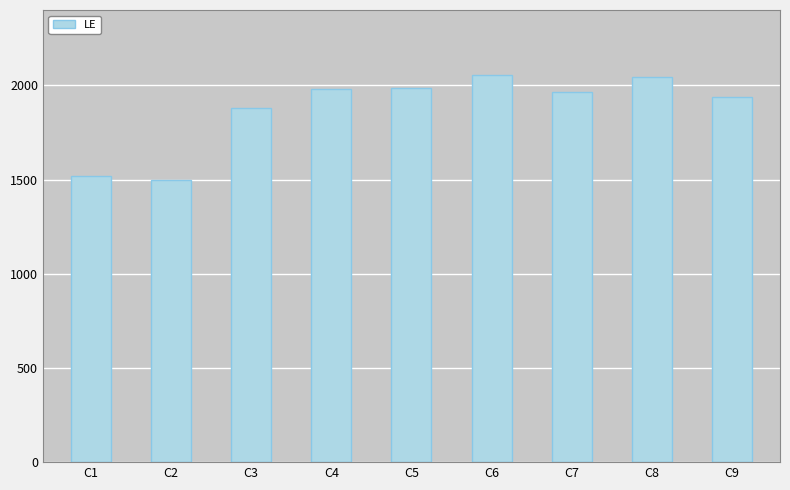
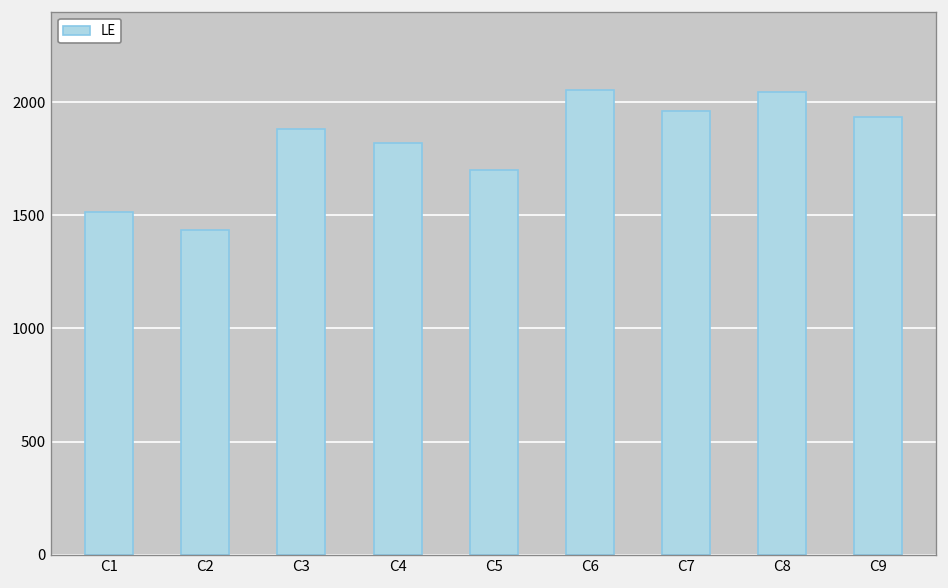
  {
    "C1": 1520,
-   "C2": 1500,
+   "C2": 1440,
    "C3": 1880,
-   "C4": 1980,
-   "C5": 1990,
+   "C4": 1820,
+   "C5": 1700,
    "C6": 2060,
    "C7": 1960,
    "C8": 2040,
    "C9": 1940
  }
